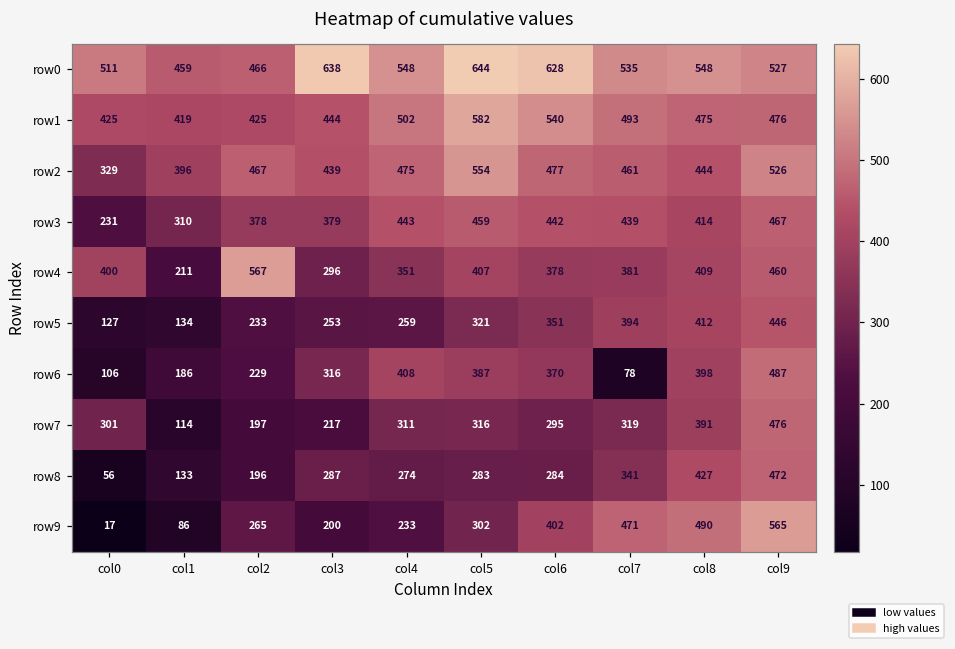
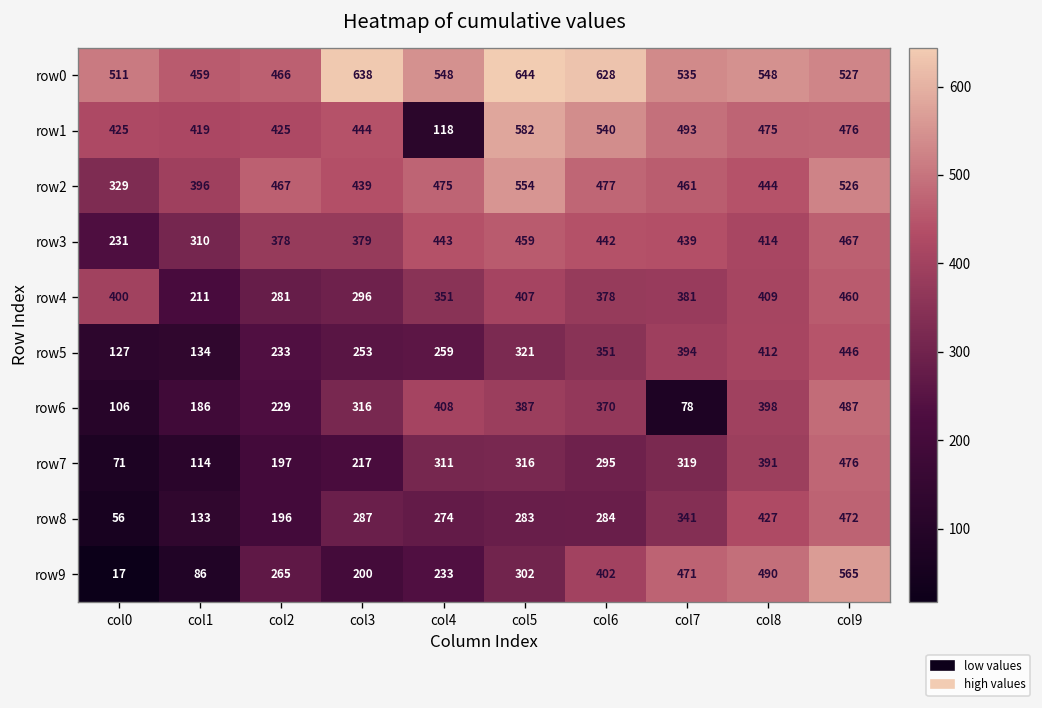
  {
    "row0": {
      "col0": 511,
      "col1": 459,
      "col2": 466,
      "col3": 638,
      "col4": 548,
      "col5": 644,
      "col6": 628,
      "col7": 535,
      "col8": 548,
      "col9": 527
    },
    "row1": {
      "col0": 425,
      "col1": 419,
      "col2": 425,
      "col3": 444,
-     "col4": 502,
+     "col4": 118,
      "col5": 582,
      "col6": 540,
      "col7": 493,
      "col8": 475,
      "col9": 476
    },
    "row2": {
      "col0": 329,
      "col1": 396,
      "col2": 467,
      "col3": 439,
      "col4": 475,
      "col5": 554,
      "col6": 477,
      "col7": 461,
      "col8": 444,
      "col9": 526
    },
    "row3": {
      "col0": 231,
      "col1": 310,
      "col2": 378,
      "col3": 379,
      "col4": 443,
      "col5": 459,
      "col6": 442,
      "col7": 439,
      "col8": 414,
      "col9": 467
    },
    "row4": {
      "col0": 400,
      "col1": 211,
-     "col2": 567,
+     "col2": 281,
      "col3": 296,
      "col4": 351,
      "col5": 407,
      "col6": 378,
      "col7": 381,
      "col8": 409,
      "col9": 460
    },
    "row5": {
      "col0": 127,
      "col1": 134,
      "col2": 233,
      "col3": 253,
      "col4": 259,
      "col5": 321,
      "col6": 351,
      "col7": 394,
      "col8": 412,
      "col9": 446
    },
    "row6": {
      "col0": 106,
      "col1": 186,
      "col2": 229,
      "col3": 316,
      "col4": 408,
      "col5": 387,
      "col6": 370,
      "col7": 78,
      "col8": 398,
      "col9": 487
    },
    "row7": {
-     "col0": 301,
+     "col0": 71,
      "col1": 114,
      "col2": 197,
      "col3": 217,
      "col4": 311,
      "col5": 316,
      "col6": 295,
      "col7": 319,
      "col8": 391,
      "col9": 476
    },
    "row8": {
      "col0": 56,
      "col1": 133,
      "col2": 196,
      "col3": 287,
      "col4": 274,
      "col5": 283,
      "col6": 284,
      "col7": 341,
      "col8": 427,
      "col9": 472
    },
    "row9": {
      "col0": 17,
      "col1": 86,
      "col2": 265,
      "col3": 200,
      "col4": 233,
      "col5": 302,
      "col6": 402,
      "col7": 471,
      "col8": 490,
      "col9": 565
    }
  }
